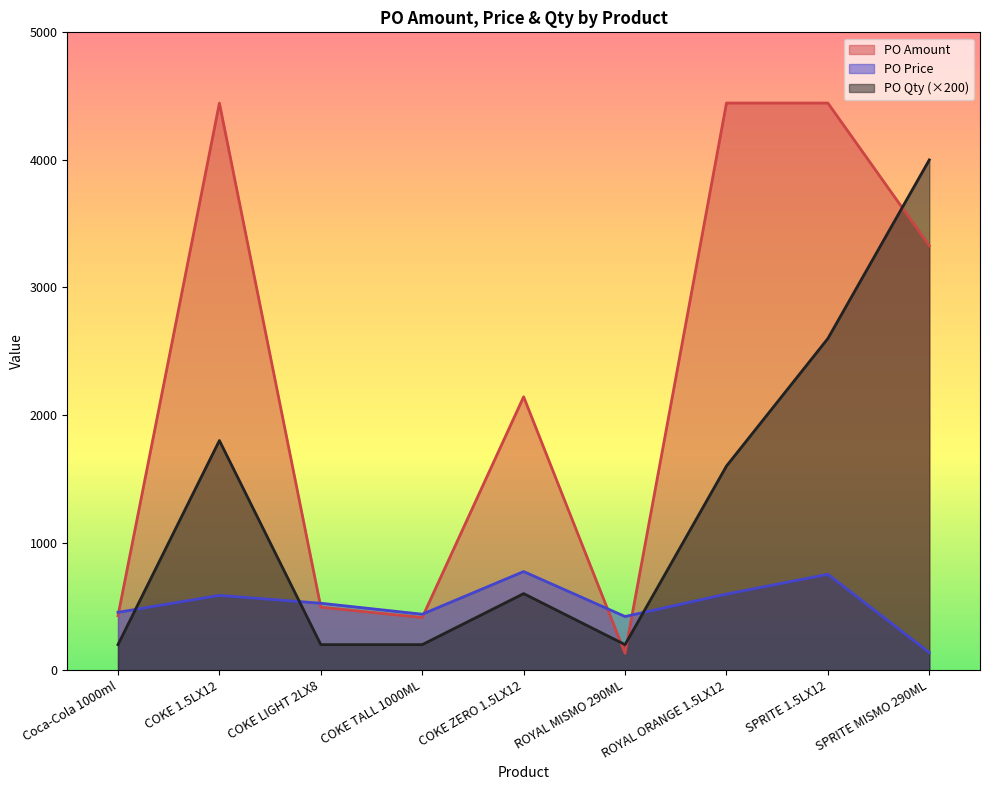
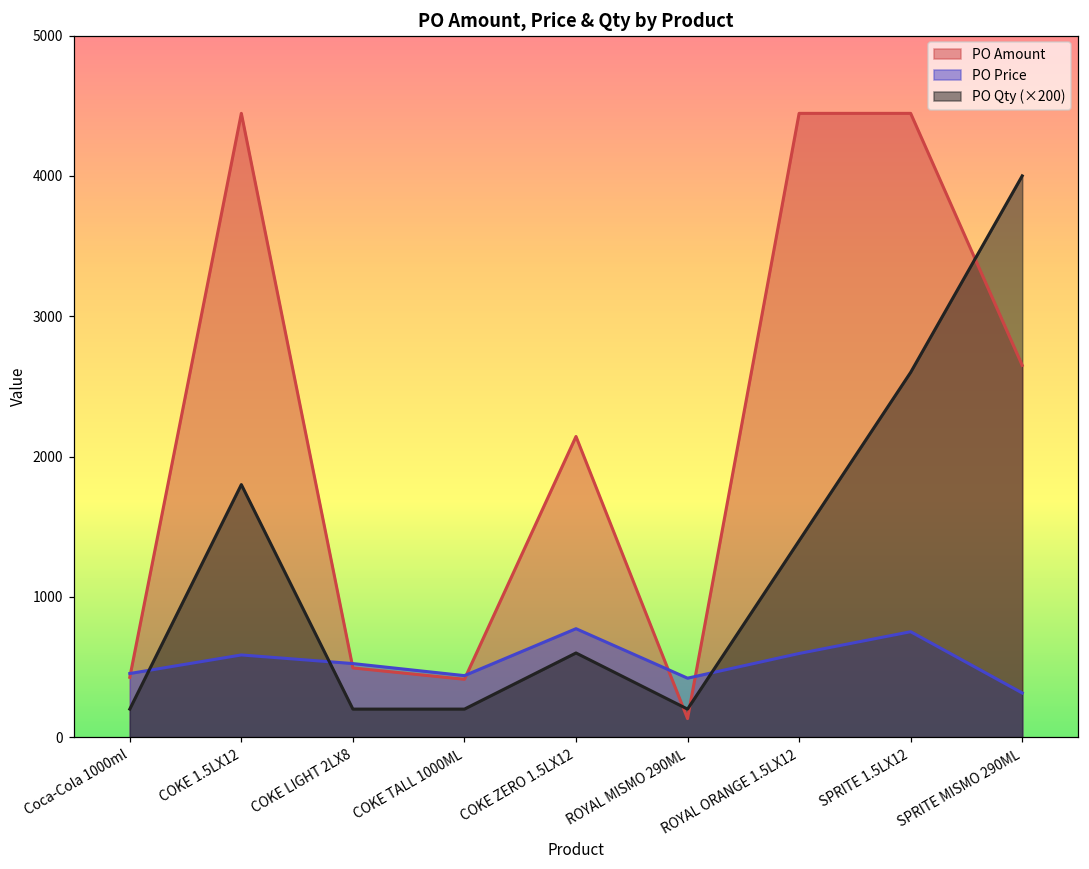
  {
    "PO Amount": {
      "Coca-Cola 1000ml": 430,
      "COKE 1.5LX12": 4450,
      "COKE LIGHT 2LX8": 490,
      "COKE TALL 1000ML": 410,
      "COKE ZERO 1.5LX12": 2140,
      "ROYAL MISMO 290ML": 130,
      "ROYAL ORANGE 1.5LX12": 4450,
      "SPRITE 1.5LX12": 4450,
-     "SPRITE MISMO 290ML": 3330
+     "SPRITE MISMO 290ML": 2650
    },
    "PO Price": {
      "Coca-Cola 1000ml": 450,
      "COKE 1.5LX12": 590,
      "COKE LIGHT 2LX8": 520,
      "COKE TALL 1000ML": 440,
      "COKE ZERO 1.5LX12": 770,
      "ROYAL MISMO 290ML": 420,
      "ROYAL ORANGE 1.5LX12": 600,
      "SPRITE 1.5LX12": 750,
-     "SPRITE MISMO 290ML": 140
+     "SPRITE MISMO 290ML": 310
    },
    "PO Qty (×200)": {
      "Coca-Cola 1000ml": 200,
      "COKE 1.5LX12": 1800,
      "COKE LIGHT 2LX8": 200,
      "COKE TALL 1000ML": 200,
      "COKE ZERO 1.5LX12": 600,
      "ROYAL MISMO 290ML": 200,
-     "ROYAL ORANGE 1.5LX12": 1600,
+     "ROYAL ORANGE 1.5LX12": 1400,
      "SPRITE 1.5LX12": 2600,
      "SPRITE MISMO 290ML": 4000
    }
  }
